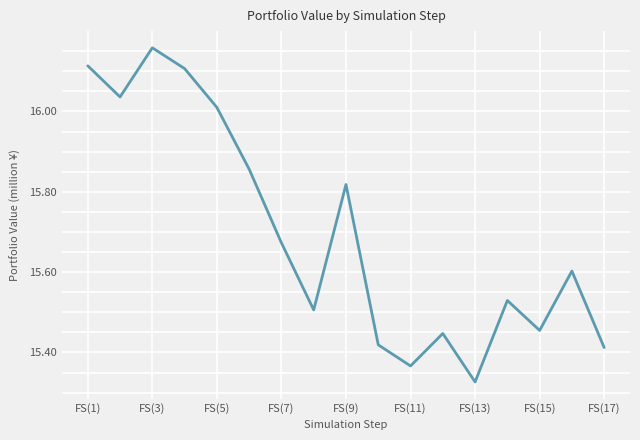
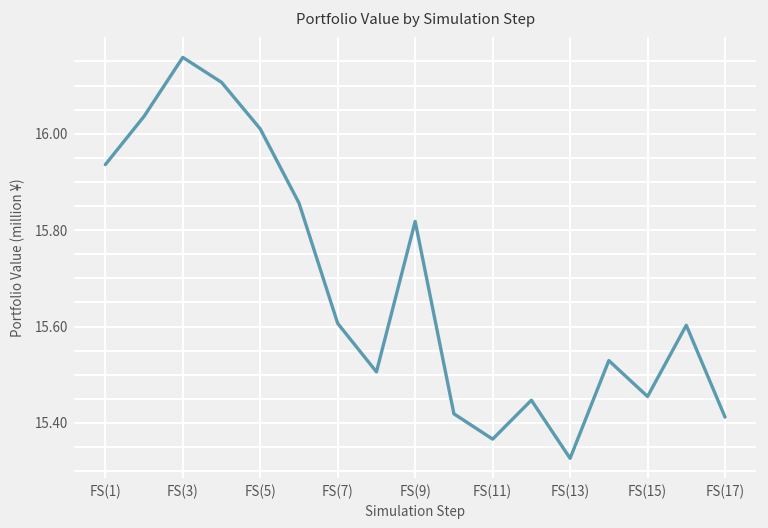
  {
-   "FS(1)": 16.11,
+   "FS(1)": 15.94,
    "FS(3)": 16.16,
    "FS(5)": 16.01,
-   "FS(7)": 15.67,
+   "FS(7)": 15.61,
    "FS(9)": 15.82,
    "FS(11)": 15.37,
    "FS(13)": 15.33,
    "FS(15)": 15.45,
    "FS(17)": 15.41
  }
